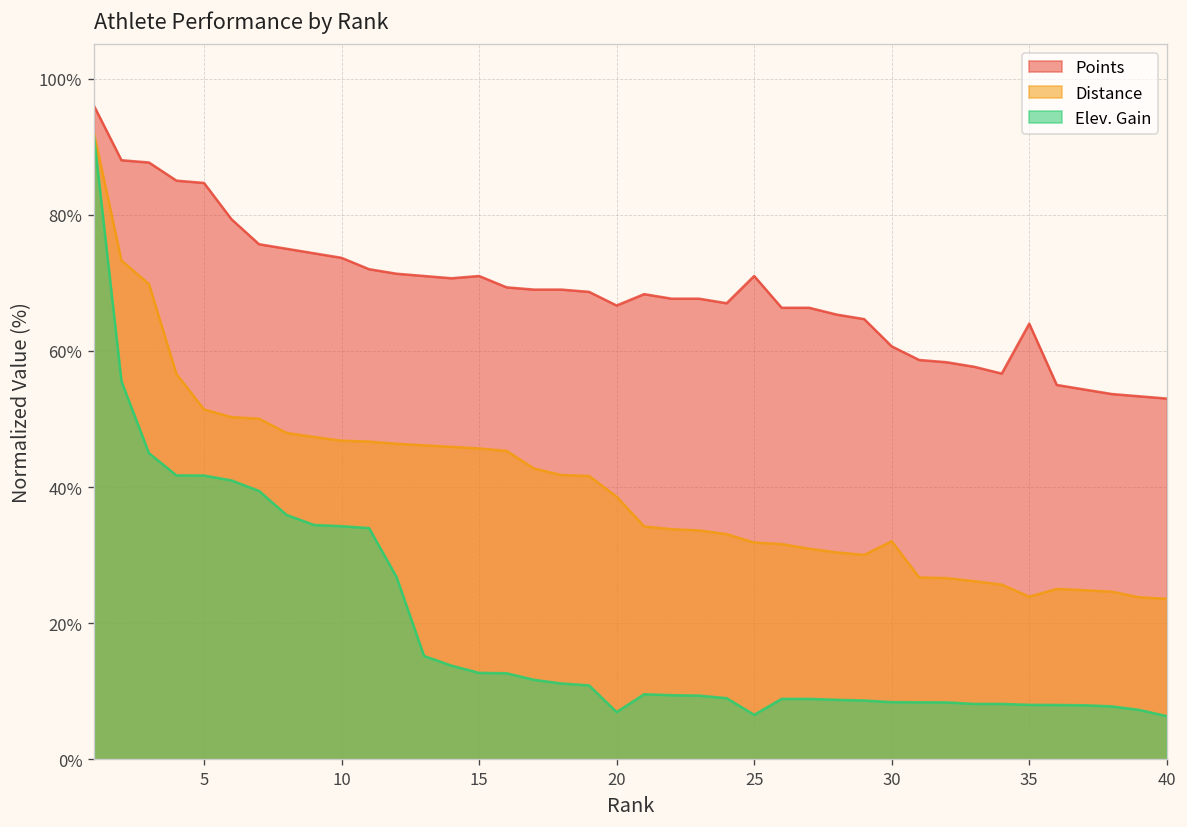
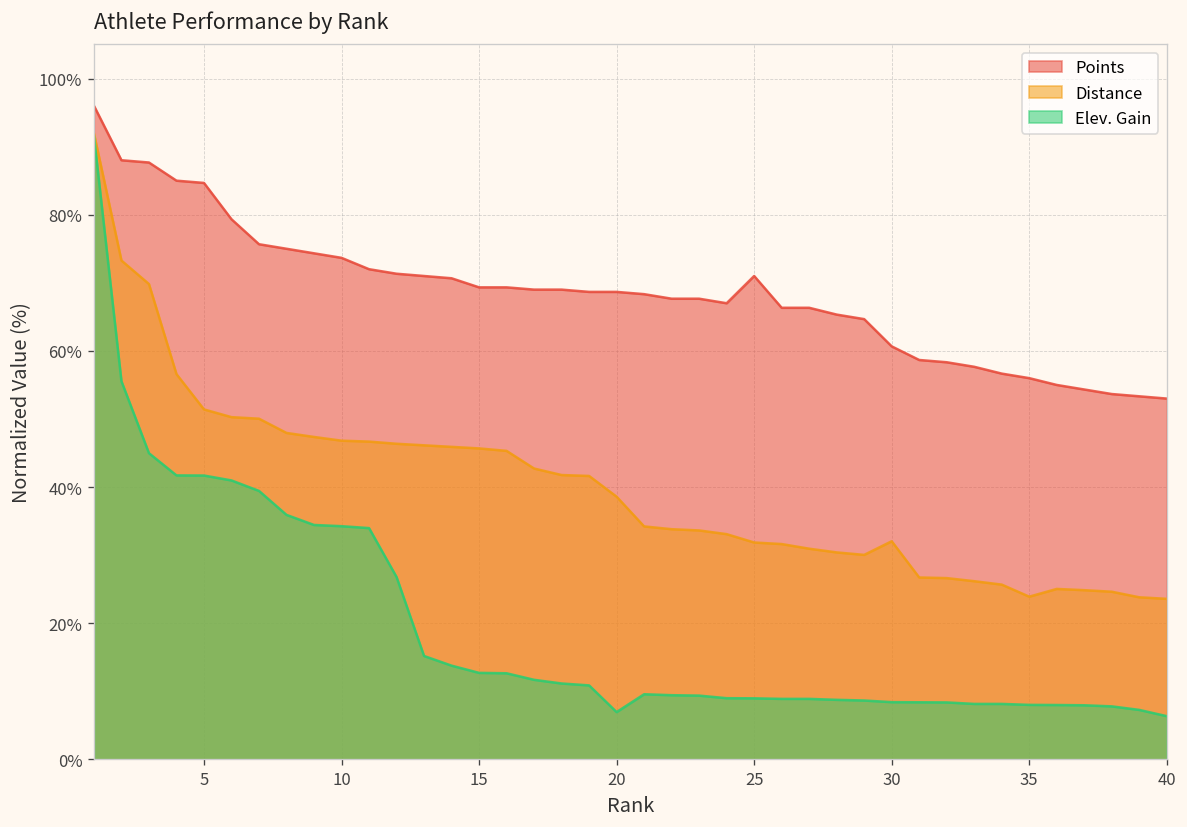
  {
    "Points": {
      "5": "85%",
      "10": "74%",
-     "15": "71%",
-     "20": "67%",
+     "15": "69%",
+     "20": "69%",
      "25": "71%",
      "30": "61%",
-     "35": "64%",
+     "35": "56%",
      "40": "53%"
    },
    "Distance": {
      "5": "51%",
      "10": "47%",
      "15": "46%",
      "20": "39%",
      "25": "32%",
      "30": "32%",
      "35": "24%",
      "40": "24%"
    },
    "Elev. Gain": {
      "5": "42%",
      "10": "34%",
      "15": "13%",
      "20": "7%",
-     "25": "7%",
+     "25": "9%",
      "30": "8%",
      "35": "8%",
      "40": "6%"
    }
  }
